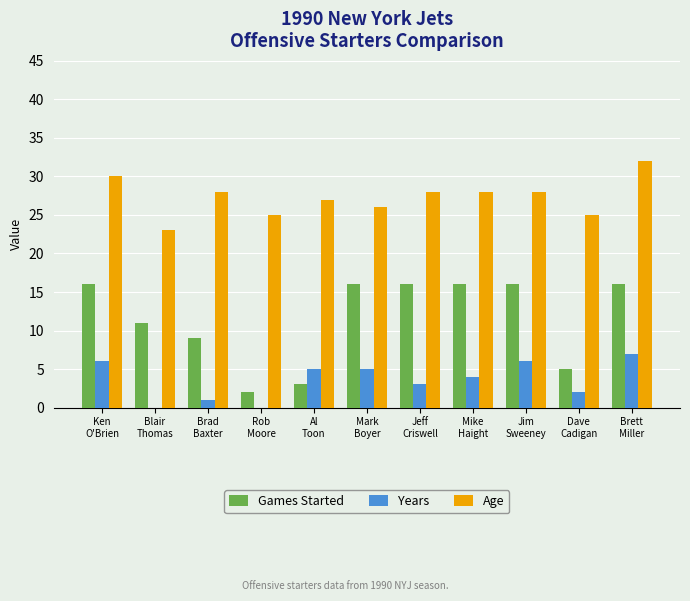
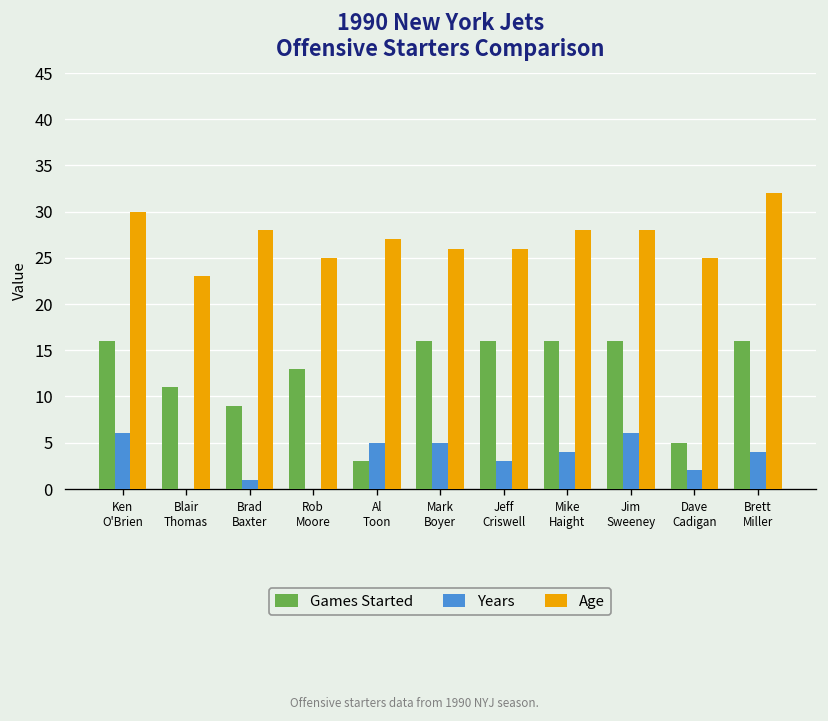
  {
    "Games Started": {
      "Ken O'Brien": 16,
      "Blair Thomas": 11,
      "Brad Baxter": 9,
-     "Rob Moore": 2,
+     "Rob Moore": 13,
      "Al Toon": 3,
      "Mark Boyer": 16,
      "Jeff Criswell": 16,
      "Mike Haight": 16,
      "Jim Sweeney": 16,
      "Dave Cadigan": 5,
      "Brett Miller": 16
    },
    "Years": {
      "Ken O'Brien": 6,
      "Blair Thomas": 0,
      "Brad Baxter": 1,
      "Rob Moore": 0,
      "Al Toon": 5,
      "Mark Boyer": 5,
      "Jeff Criswell": 3,
      "Mike Haight": 4,
      "Jim Sweeney": 6,
      "Dave Cadigan": 2,
-     "Brett Miller": 7
+     "Brett Miller": 4
    },
    "Age": {
      "Ken O'Brien": 30,
      "Blair Thomas": 23,
      "Brad Baxter": 28,
      "Rob Moore": 25,
      "Al Toon": 27,
      "Mark Boyer": 26,
-     "Jeff Criswell": 28,
+     "Jeff Criswell": 26,
      "Mike Haight": 28,
      "Jim Sweeney": 28,
      "Dave Cadigan": 25,
      "Brett Miller": 32
    }
  }
